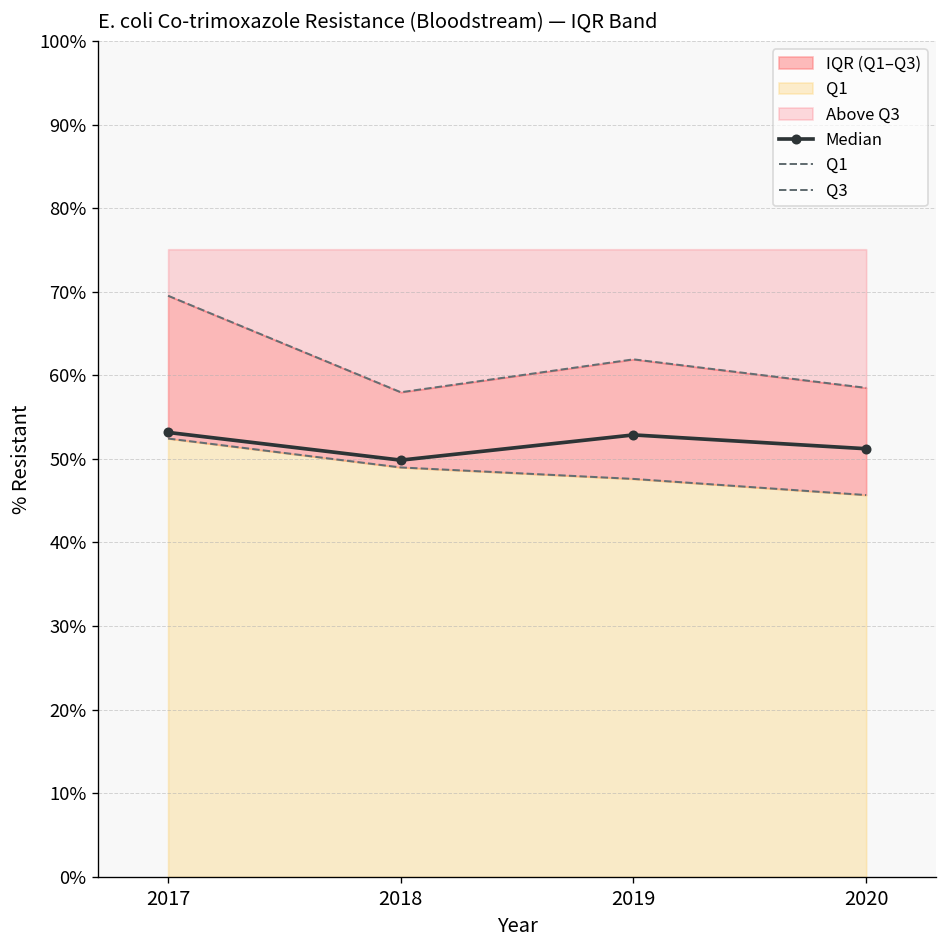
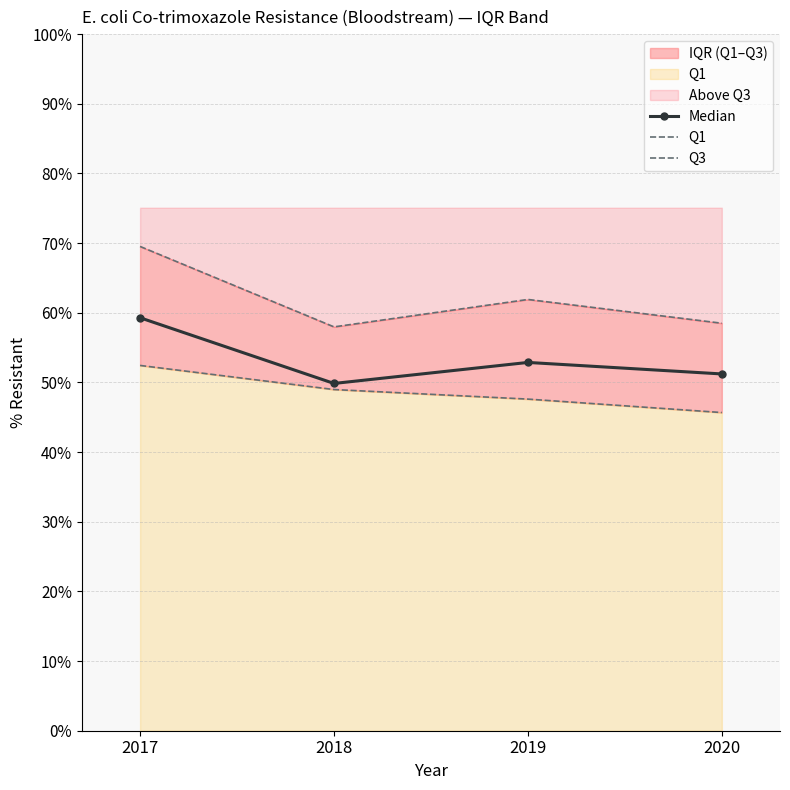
  {
    "Median": {
-     "2017": "53%",
+     "2017": "59%",
      "2018": "50%",
      "2019": "53%",
      "2020": "51%"
    }
  }
